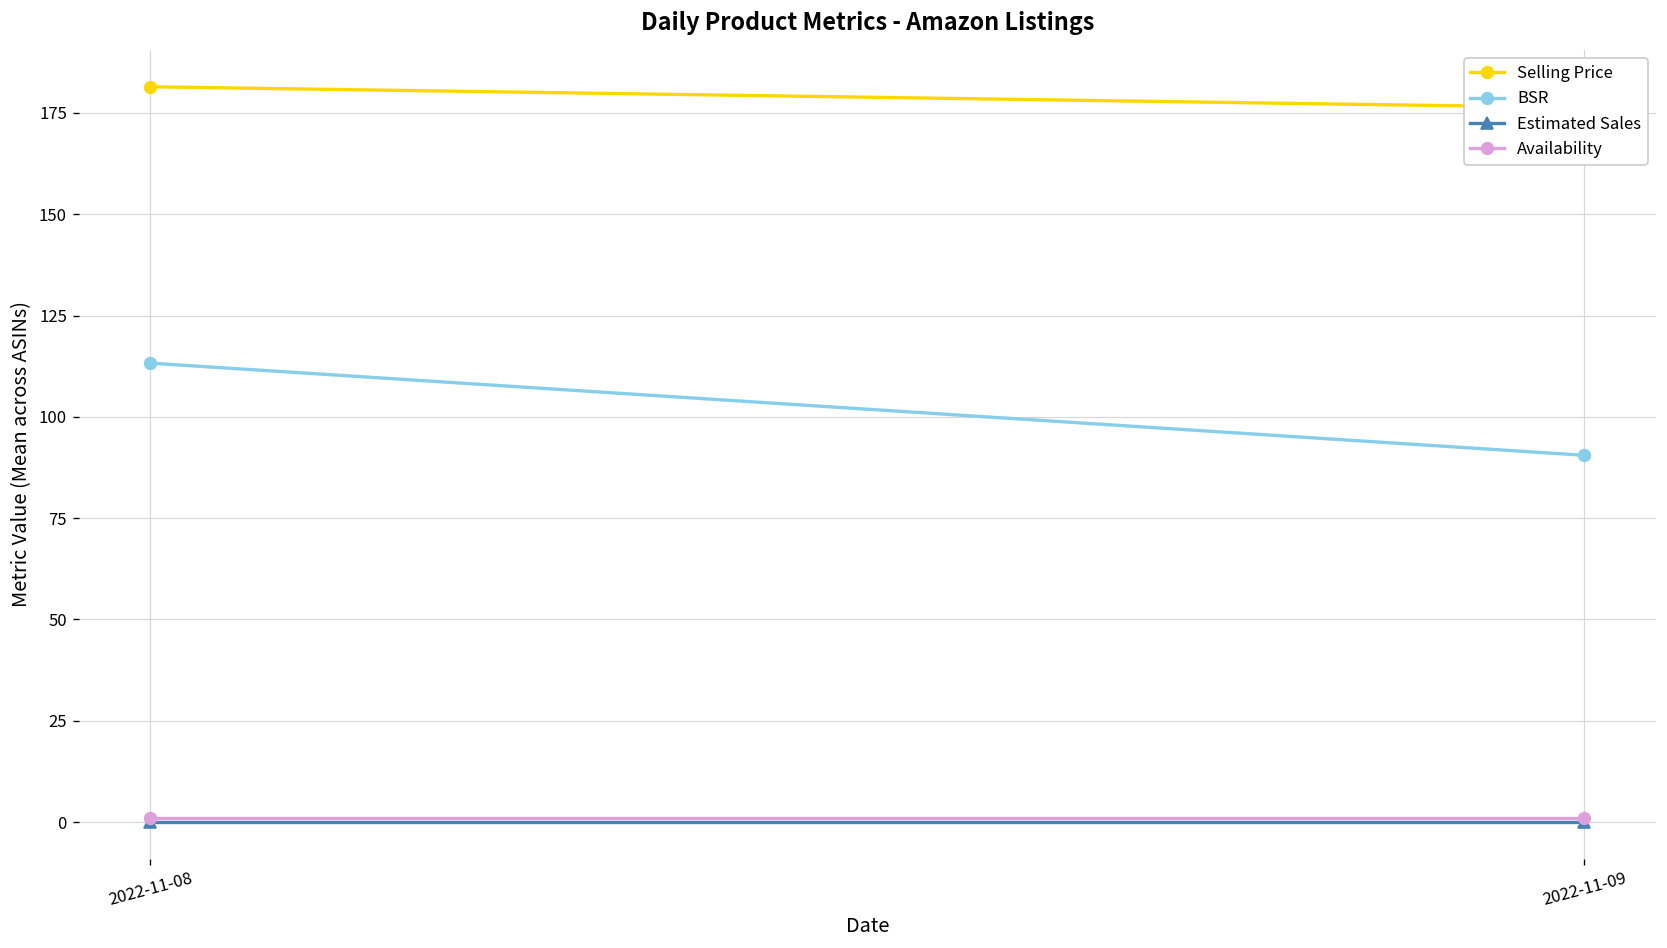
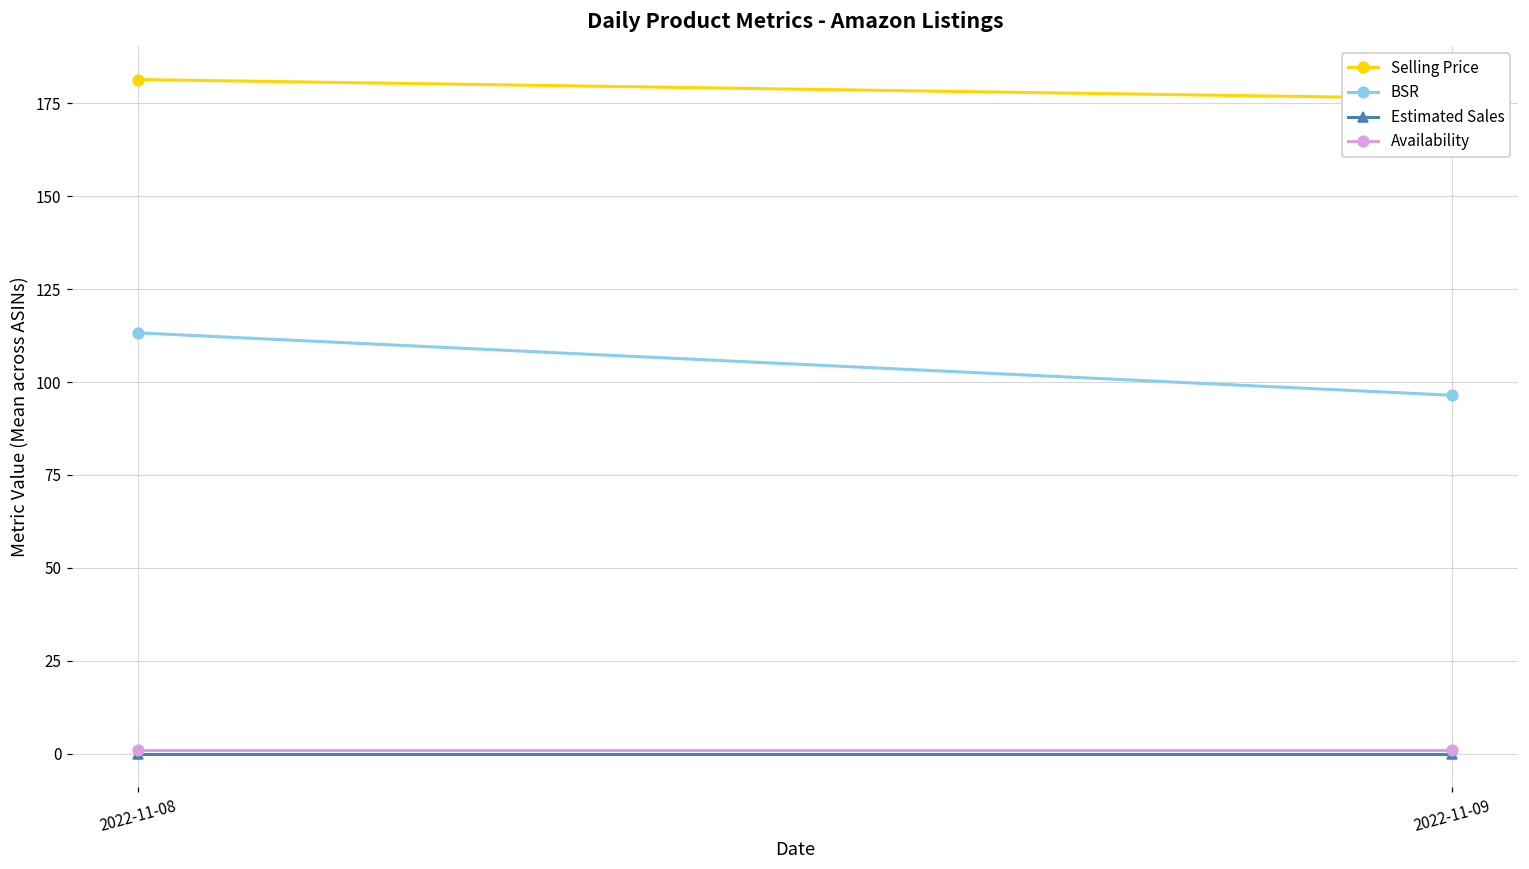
  {
    "Selling Price": {
      "2022-11-08": 181
    },
    "BSR": {
      "2022-11-08": 113,
-     "2022-11-09": 91
+     "2022-11-09": 96
    },
    "Estimated Sales": {
      "2022-11-08": 0,
      "2022-11-09": 0
    },
    "Availability": {
      "2022-11-08": 1,
      "2022-11-09": 1
    }
  }
